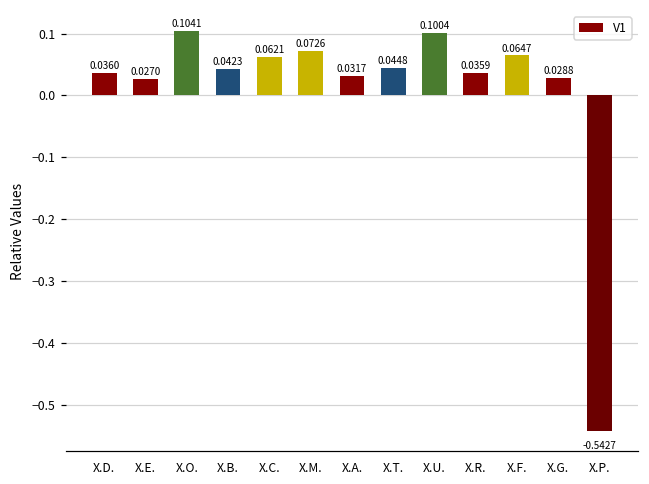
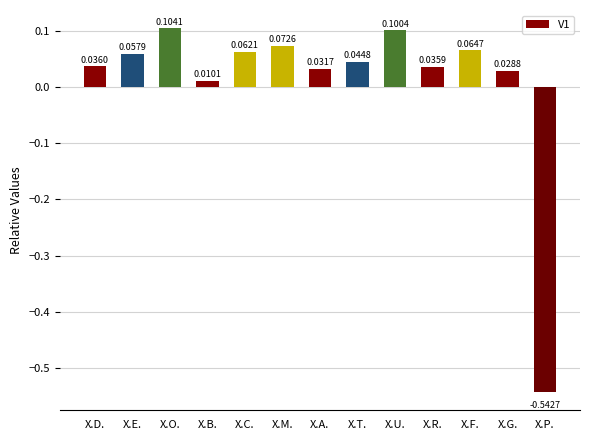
  {
    "X.D.": 0.0360,
-   "X.E.": 0.0270,
+   "X.E.": 0.0579,
    "X.O.": 0.1041,
-   "X.B.": 0.0423,
+   "X.B.": 0.0101,
    "X.C.": 0.0621,
    "X.M.": 0.0726,
    "X.A.": 0.0317,
    "X.T.": 0.0448,
    "X.U.": 0.1004,
    "X.R.": 0.0359,
    "X.F.": 0.0647,
    "X.G.": 0.0288,
    "X.P.": -0.5427
  }
